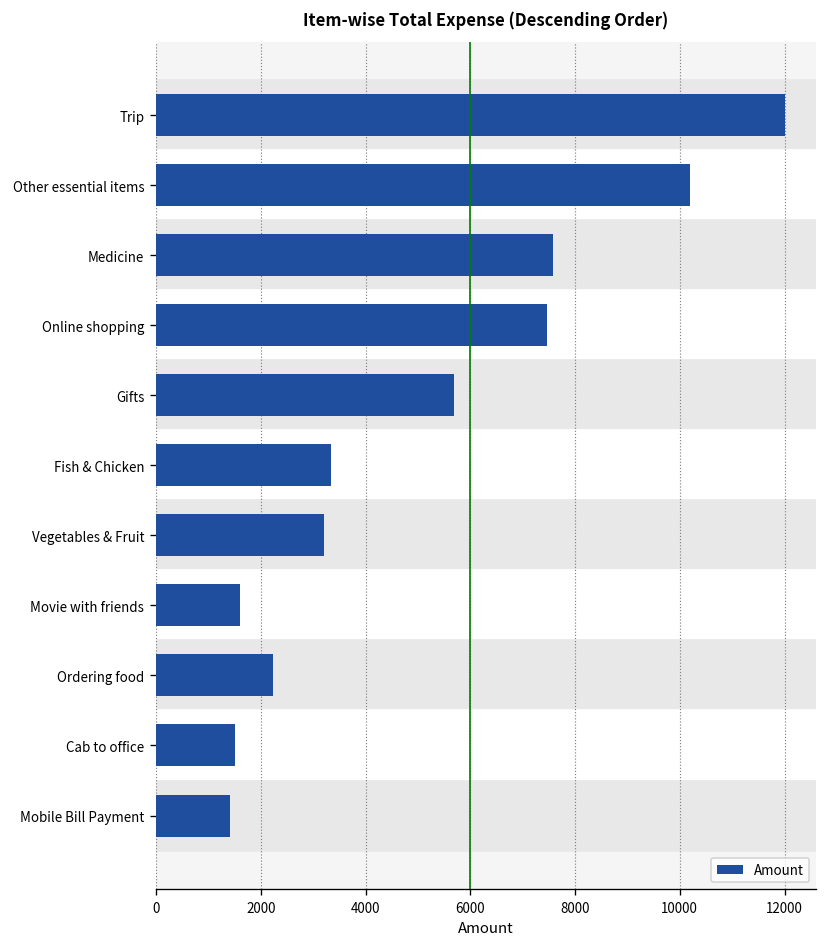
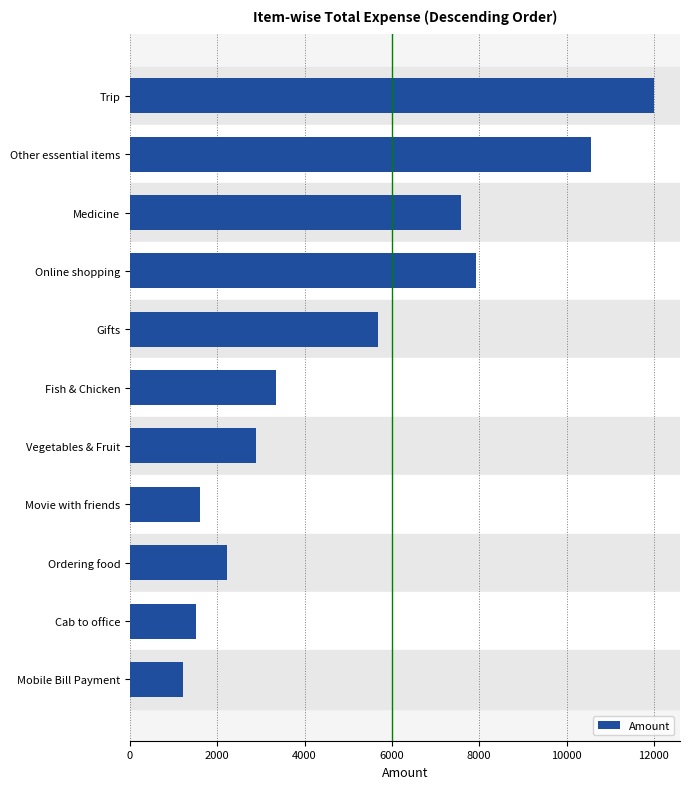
  {
    "Trip": 12000,
-   "Other essential items": 10200,
+   "Other essential items": 10600,
    "Medicine": 7600,
-   "Online shopping": 7500,
+   "Online shopping": 7900,
    "Gifts": 5700,
    "Fish & Chicken": 3300,
-   "Vegetables & Fruit": 3200,
+   "Vegetables & Fruit": 2900,
    "Movie with friends": 1600,
    "Ordering food": 2200,
    "Cab to office": 1500,
-   "Mobile Bill Payment": 1400
+   "Mobile Bill Payment": 1200
  }
